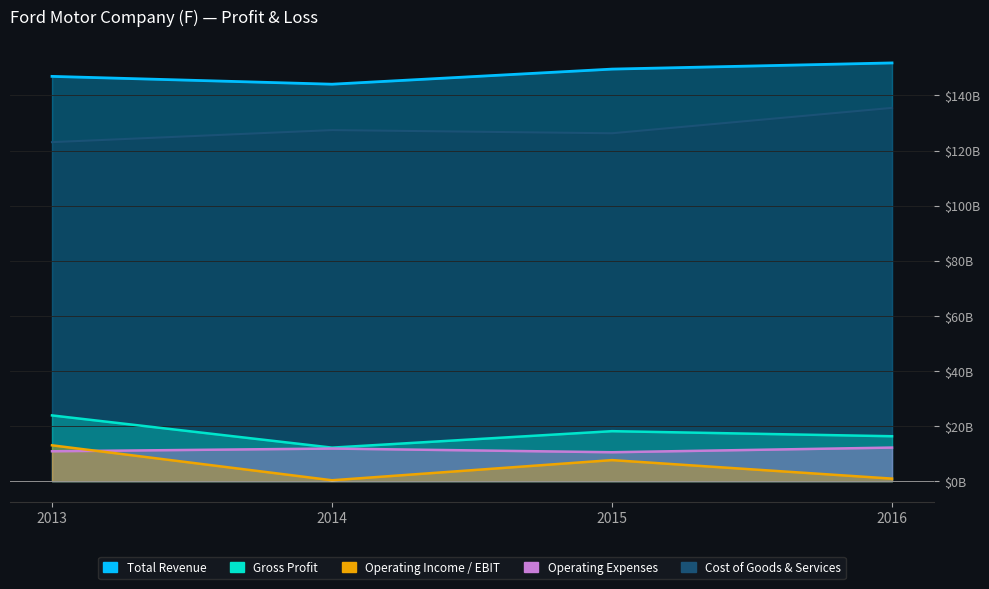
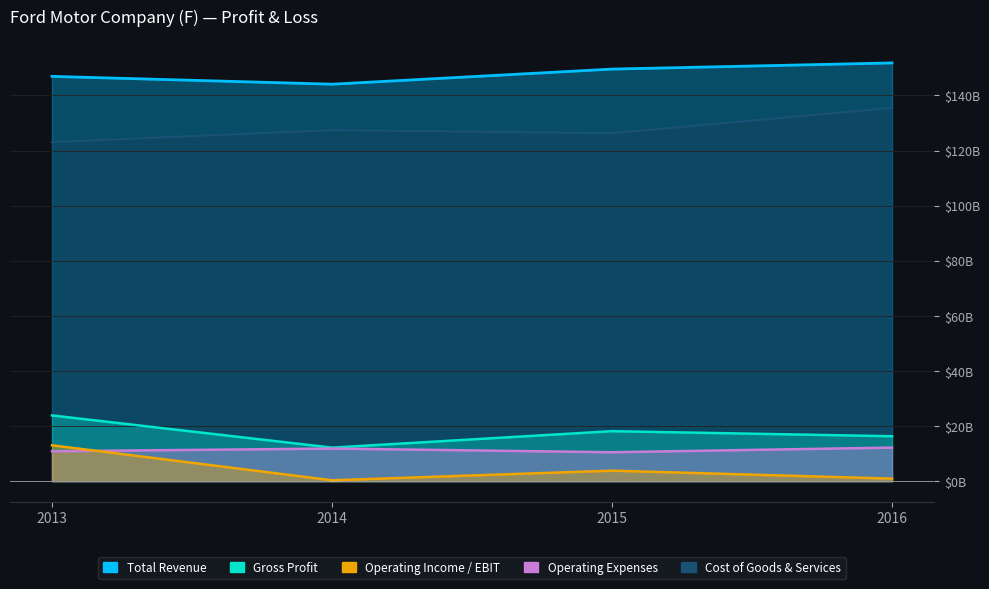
  {
    "Cost of Goods & Services": {
      "2013": "$123000000000",
      "2014": "$127000000000",
      "2015": "$126000000000",
      "2016": "$135000000000"
    },
    "Operating Expenses": {
      "2013": "$11000000000",
      "2015": "$11000000000",
      "2016": "$12000000000"
    },
    "Operating Income / EBIT": {
      "2013": "$13000000000",
      "2014": "$0",
-     "2015": "$8000000000",
+     "2015": "$4000000000",
      "2016": "$1000000000"
    }
  }
